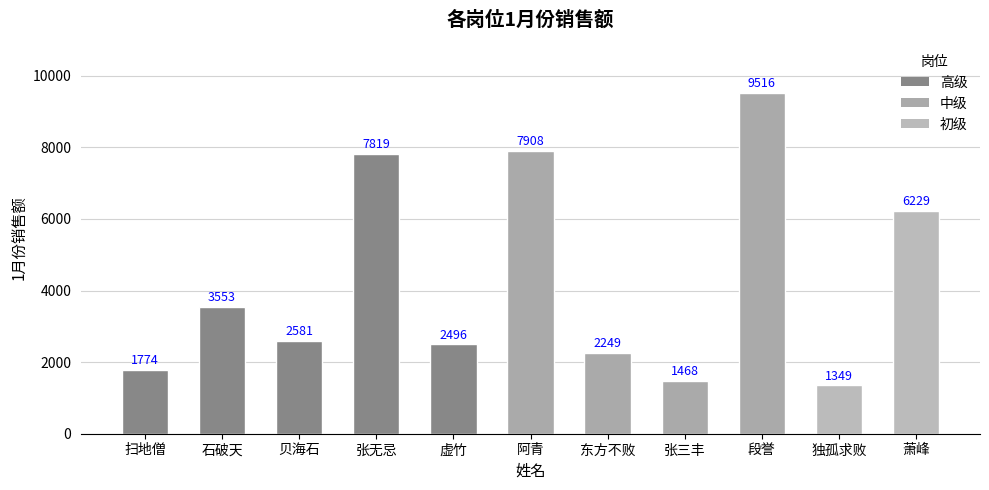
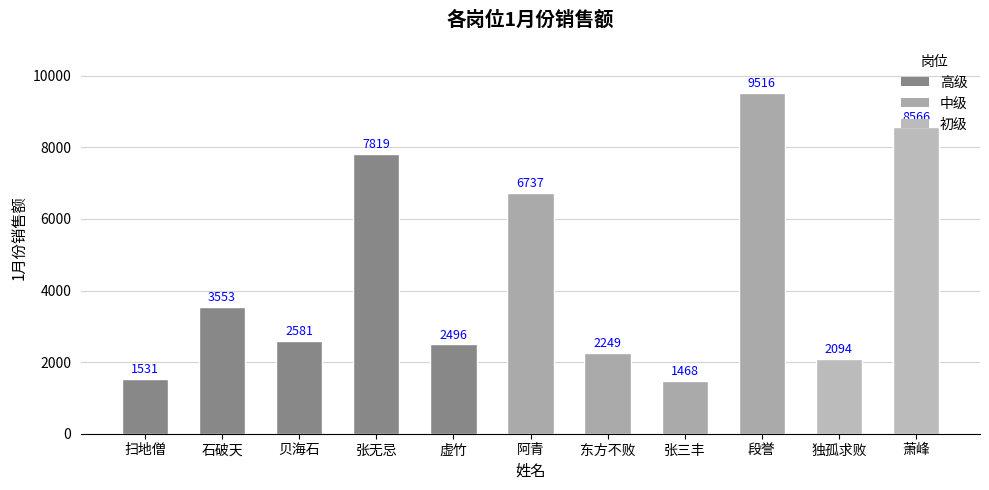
  {
-   "扫地僧": 1774,
+   "扫地僧": 1531,
    "石破天": 3553,
    "贝海石": 2581,
    "张无忌": 7819,
    "虚竹": 2496,
-   "阿青": 7908,
+   "阿青": 6737,
    "东方不败": 2249,
    "张三丰": 1468,
    "段誉": 9516,
-   "独孤求败": 1349,
-   "萧峰": 6229
+   "独孤求败": 2094,
+   "萧峰": 8566
  }
